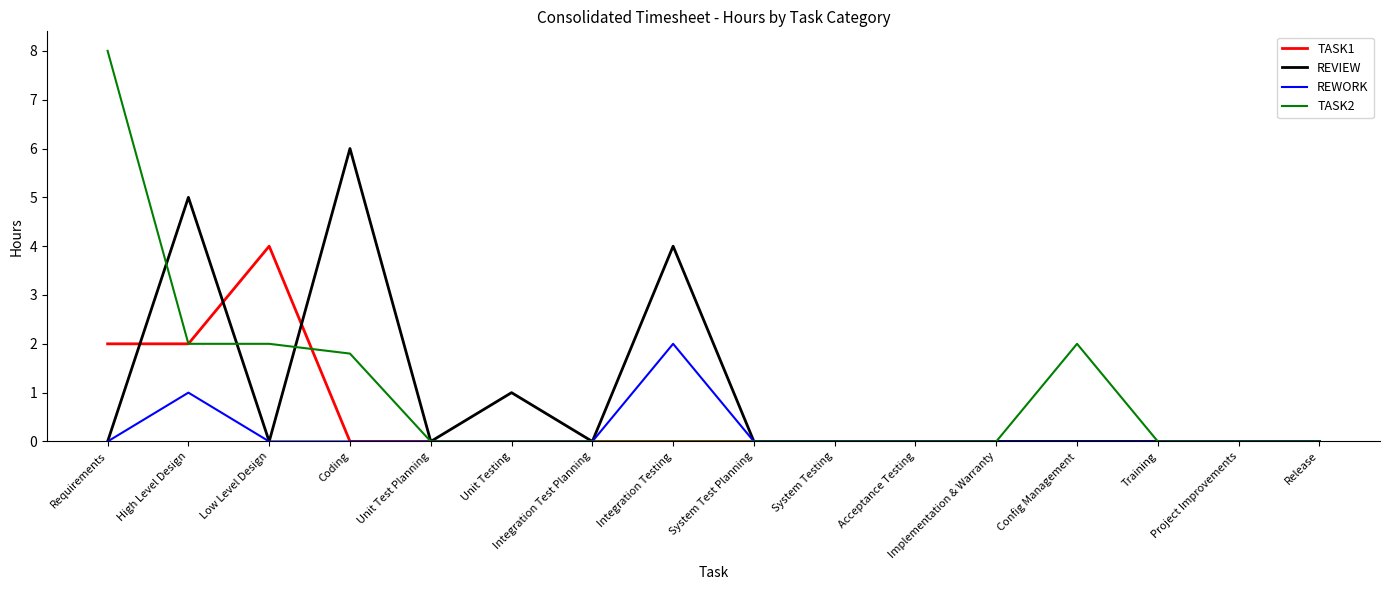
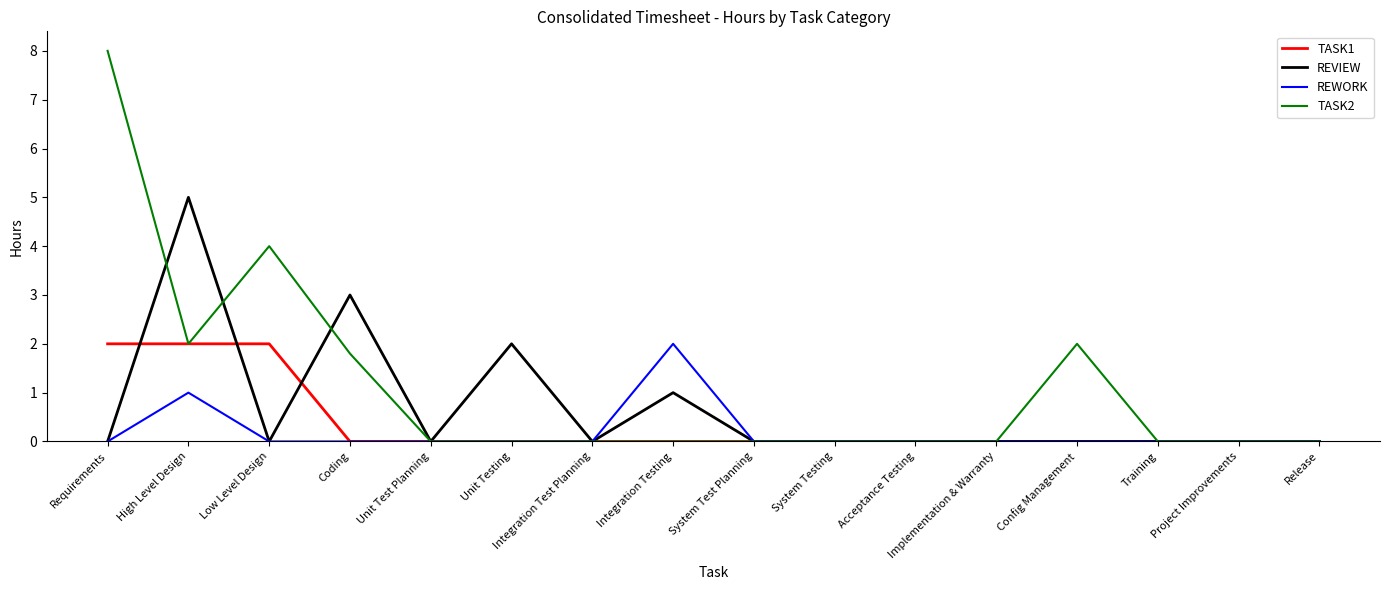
  {
    "TASK1": {
      "Requirements": 2,
-     "Low Level Design": 4
+     "Low Level Design": 2
    },
    "REVIEW": {
      "High Level Design": 5,
-     "Coding": 6,
-     "Unit Testing": 1,
-     "Integration Testing": 4
+     "Coding": 3,
+     "Unit Testing": 2,
+     "Integration Testing": 1
    },
    "REWORK": {
      "High Level Design": 1,
      "Integration Testing": 2
    },
    "TASK2": {
      "Requirements": 8,
-     "Low Level Design": 2,
+     "Low Level Design": 4,
      "Coding": 1.8,
      "Config Management": 2
    }
  }
